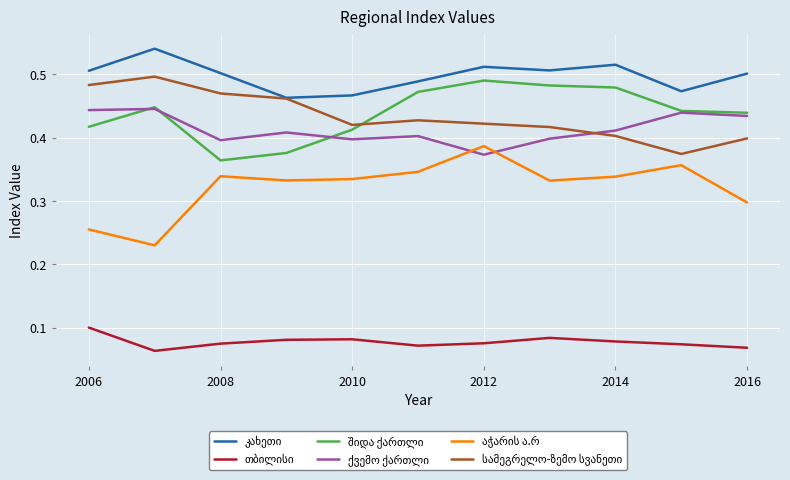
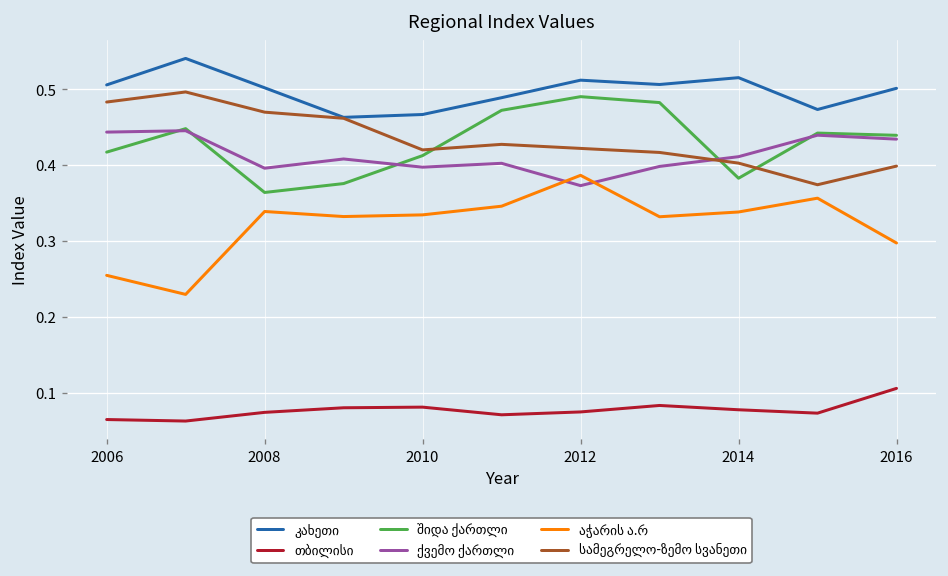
  {
    "კახეთი": {
      "2006": 0.51,
      "2008": 0.50,
      "2010": 0.47,
      "2012": 0.51,
      "2014": 0.52,
      "2016": 0.50
    },
    "თბილისი": {
-     "2006": 0.10,
+     "2006": 0.07,
      "2008": 0.07,
      "2010": 0.08,
      "2012": 0.08,
      "2014": 0.08,
-     "2016": 0.07
+     "2016": 0.11
    },
    "შიდა ქართლი": {
      "2006": 0.42,
      "2008": 0.36,
      "2010": 0.41,
      "2012": 0.49,
-     "2014": 0.48,
+     "2014": 0.38,
      "2016": 0.44
    },
    "ქვემო ქართლი": {
      "2006": 0.44,
      "2008": 0.40,
      "2010": 0.40,
      "2012": 0.37,
      "2014": 0.41,
      "2016": 0.43
    },
    "აჭარის ა.რ": {
      "2006": 0.26,
      "2008": 0.34,
      "2010": 0.33,
      "2012": 0.39,
      "2014": 0.34,
      "2016": 0.30
    },
    "სამეგრელო-ზემო სვანეთი": {
      "2006": 0.48,
      "2008": 0.47,
      "2010": 0.42,
      "2012": 0.42,
      "2014": 0.40,
      "2016": 0.40
    }
  }
